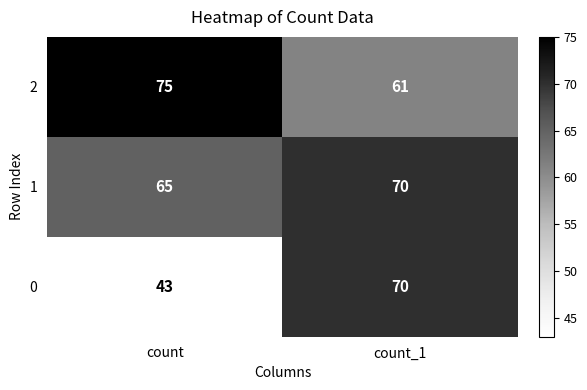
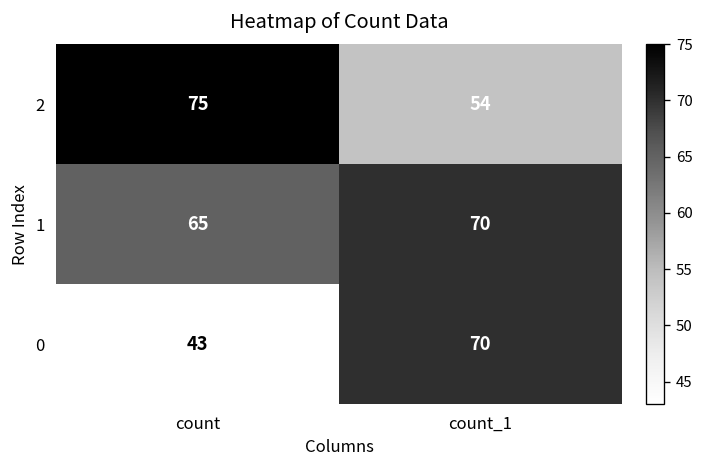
  {
    "2": {
      "count": 75,
-     "count_1": 61
+     "count_1": 54
    },
    "1": {
      "count": 65,
      "count_1": 70
    },
    "0": {
      "count": 43,
      "count_1": 70
    }
  }
